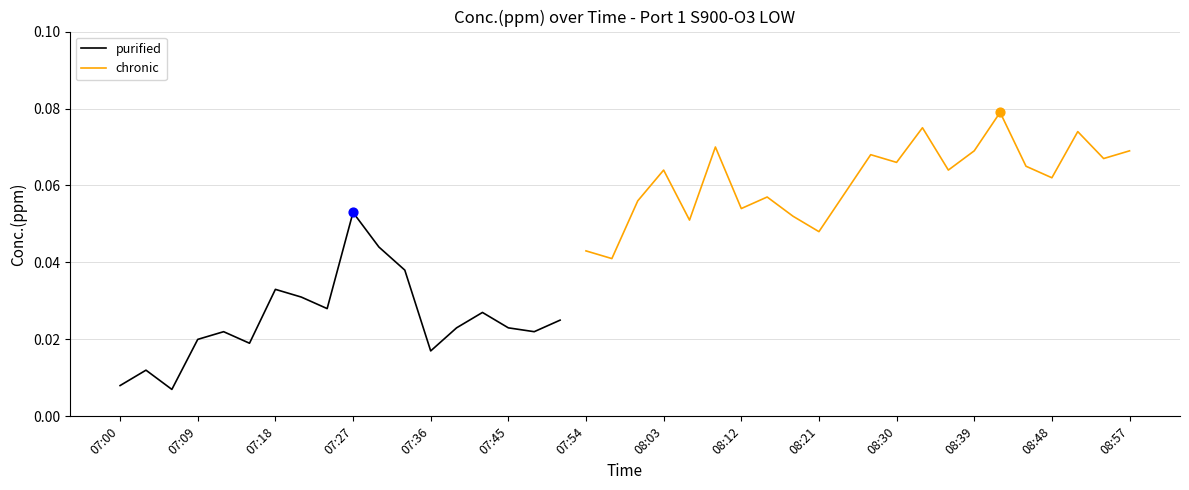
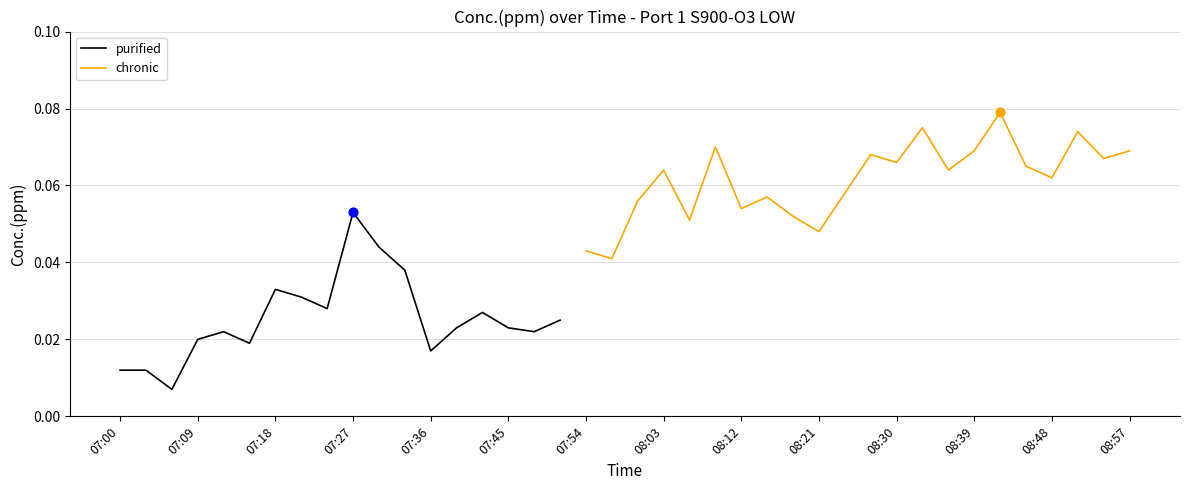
  {
    "purified": {
-     "07:00": 0.008,
+     "07:00": 0.012,
      "07:09": 0.020,
      "07:18": 0.033,
      "07:36": 0.017,
      "07:45": 0.023
    }
  }
